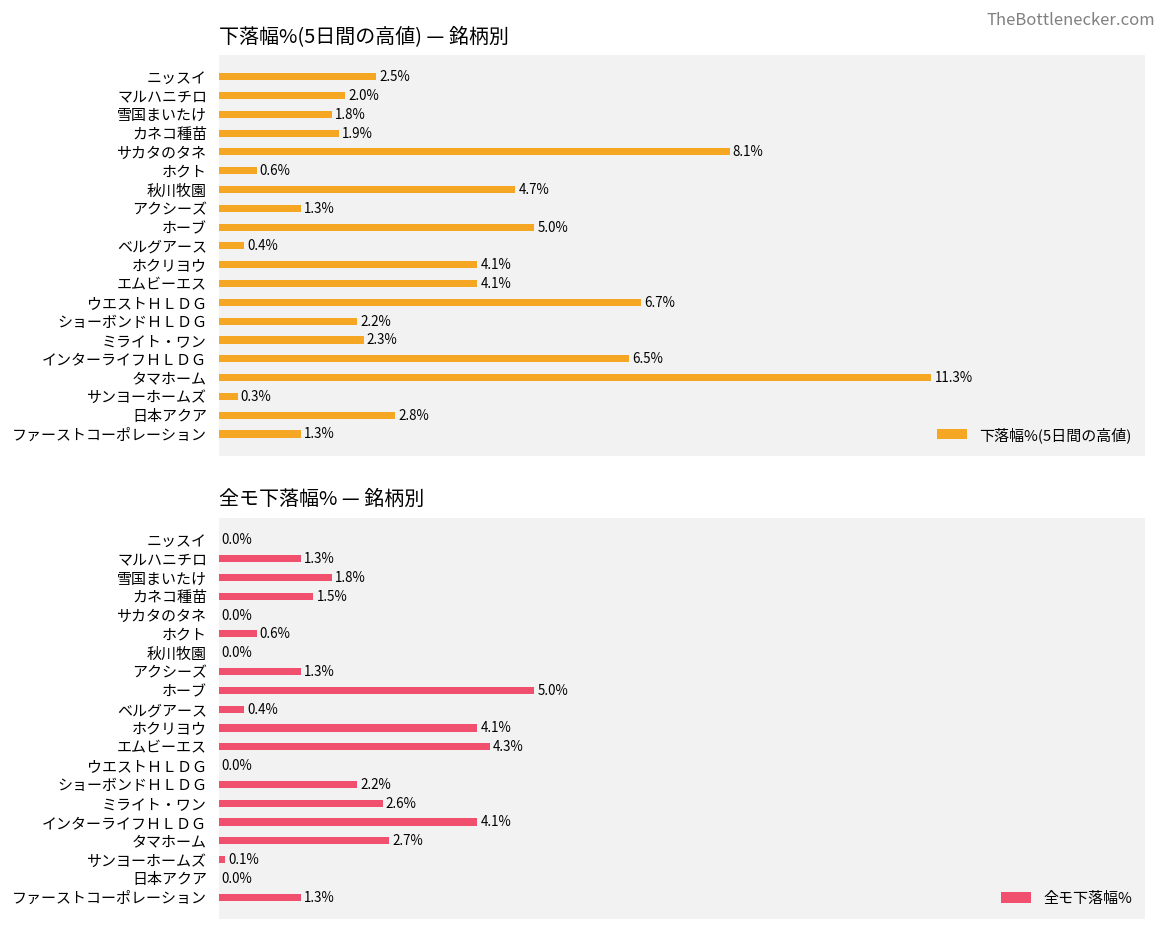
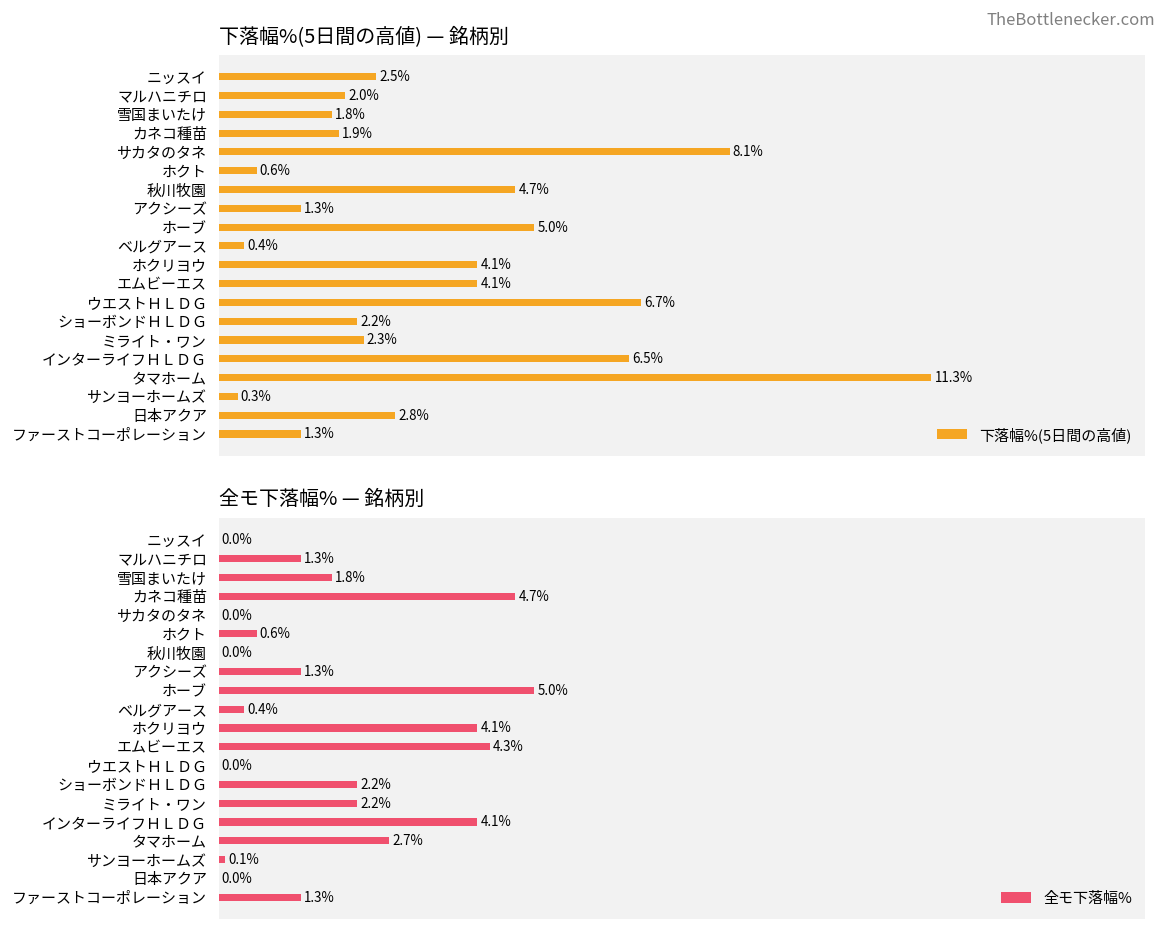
  {
    "下落幅%(5日間の高値) — 銘柄別": {
      "ニッスイ": "2.5%",
      "マルハニチロ": "2.0%",
      "雪国まいたけ": "1.8%",
      "カネコ種苗": "1.9%",
      "サカタのタネ": "8.1%",
      "ホクト": "0.6%",
      "秋川牧園": "4.7%",
      "アクシーズ": "1.3%",
      "ホーブ": "5.0%",
      "ベルグアース": "0.4%",
      "ホクリヨウ": "4.1%",
      "エムビーエス": "4.1%",
      "ウエストＨＬＤＧ": "6.7%",
      "ショーボンドＨＬＤＧ": "2.2%",
      "ミライト・ワン": "2.3%",
      "インターライフＨＬＤＧ": "6.5%",
      "タマホーム": "11.3%",
      "サンヨーホームズ": "0.3%",
      "日本アクア": "2.8%",
      "ファーストコーポレーション": "1.3%"
    },
    "全モ下落幅% — 銘柄別": {
      "ニッスイ": "0.0%",
      "マルハニチロ": "1.3%",
      "雪国まいたけ": "1.8%",
-     "カネコ種苗": "1.5%",
+     "カネコ種苗": "4.7%",
      "サカタのタネ": "0.0%",
      "ホクト": "0.6%",
      "秋川牧園": "0.0%",
      "アクシーズ": "1.3%",
      "ホーブ": "5.0%",
      "ベルグアース": "0.4%",
      "ホクリヨウ": "4.1%",
      "エムビーエス": "4.3%",
      "ウエストＨＬＤＧ": "0.0%",
      "ショーボンドＨＬＤＧ": "2.2%",
-     "ミライト・ワン": "2.6%",
+     "ミライト・ワン": "2.2%",
      "インターライフＨＬＤＧ": "4.1%",
      "タマホーム": "2.7%",
      "サンヨーホームズ": "0.1%",
      "日本アクア": "0.0%",
      "ファーストコーポレーション": "1.3%"
    }
  }
